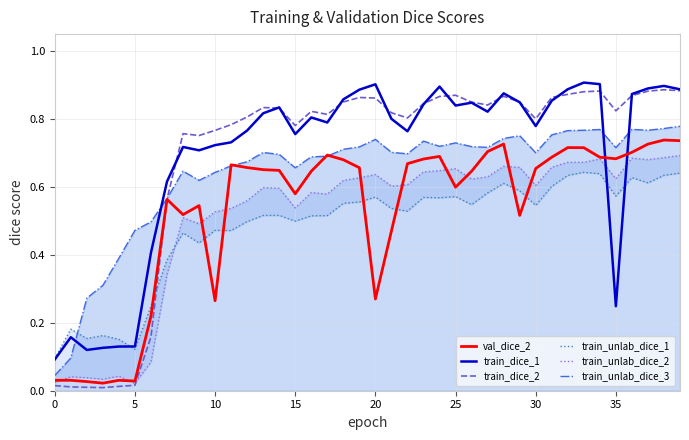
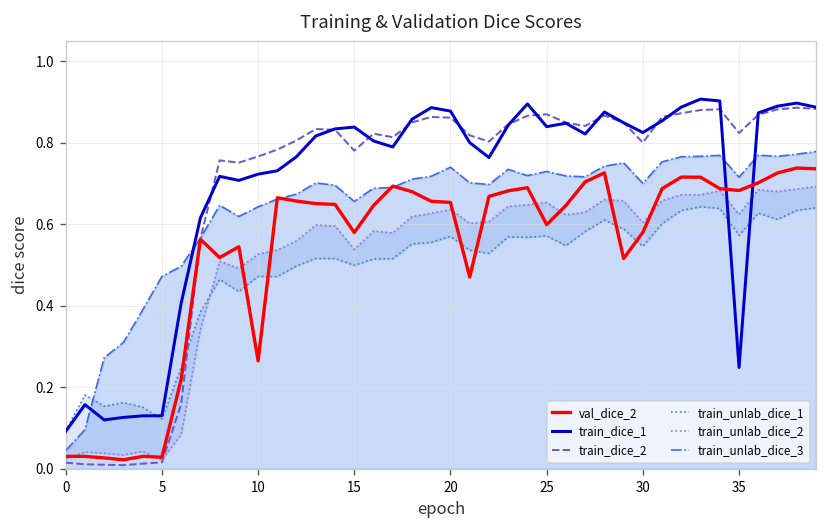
  {
    "val_dice_2": {
      "10": 0.26,
      "15": 0.58,
-     "20": 0.27,
+     "20": 0.65,
      "25": 0.60,
-     "30": 0.65,
+     "30": 0.58,
      "35": 0.68
    },
    "train_dice_1": {
      "5": 0.13,
      "10": 0.72,
-     "15": 0.76,
-     "20": 0.90,
+     "15": 0.84,
+     "20": 0.88,
      "25": 0.84,
-     "30": 0.78,
+     "30": 0.83,
      "35": 0.25
    }
  }
